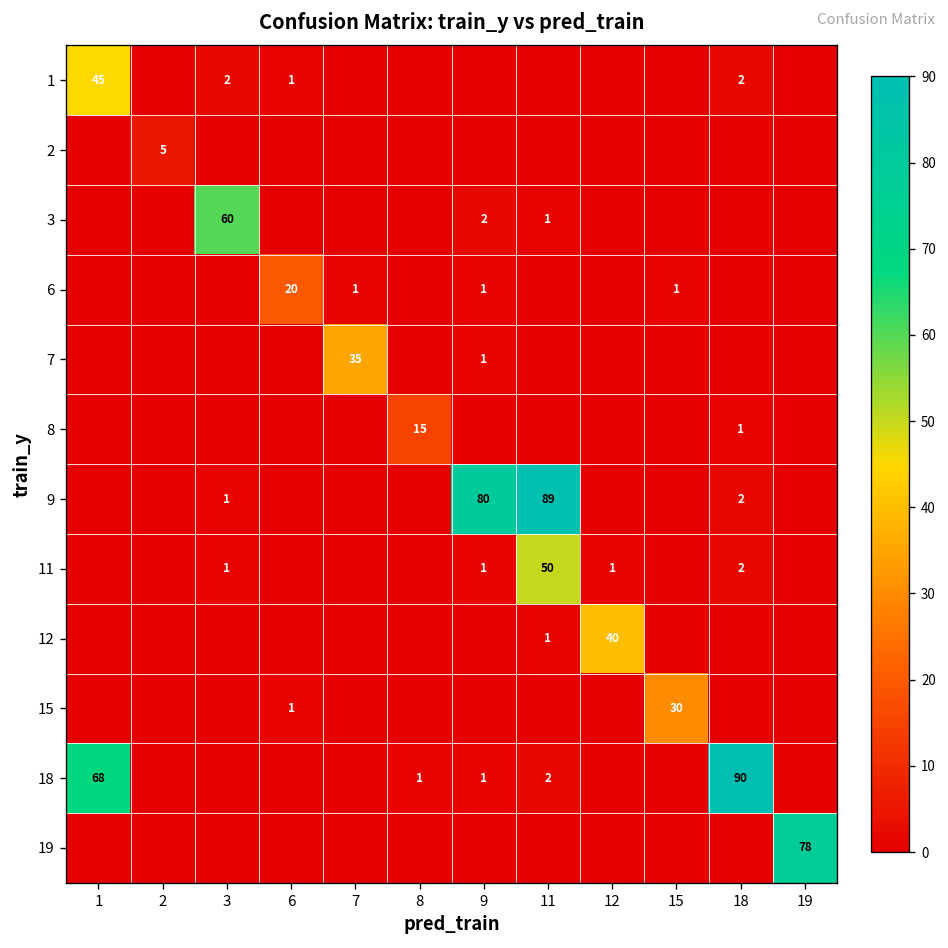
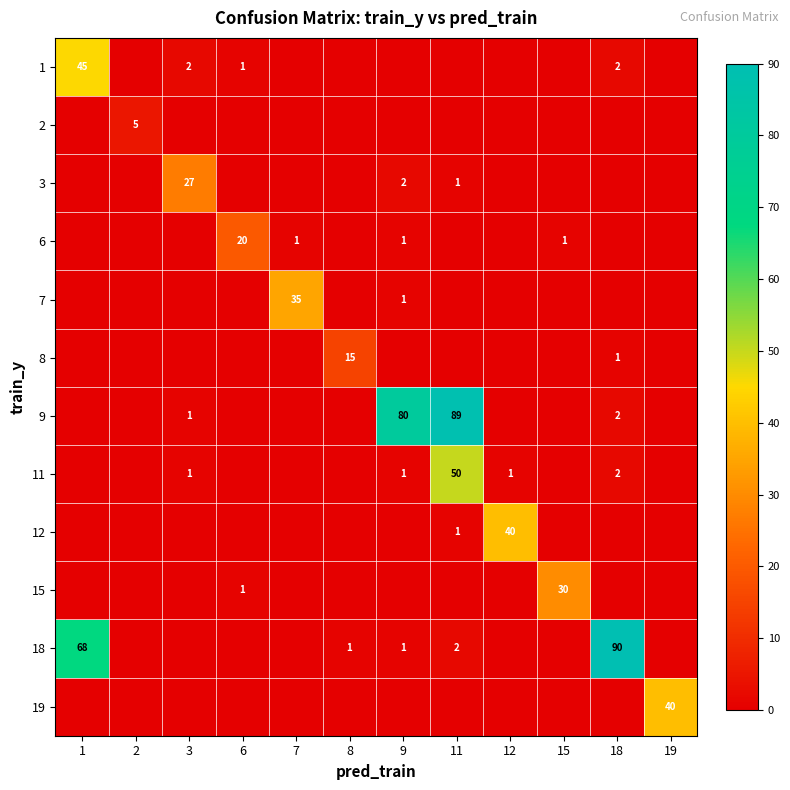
  {
    "1": {
      "1": 45,
      "3": 2,
      "6": 1,
      "18": 2
    },
    "2": {
      "2": 5
    },
    "3": {
-     "3": 60,
+     "3": 27,
      "9": 2,
      "11": 1
    },
    "6": {
      "6": 20,
      "7": 1,
      "9": 1,
      "15": 1
    },
    "7": {
      "7": 35,
      "9": 1
    },
    "8": {
      "8": 15,
      "18": 1
    },
    "9": {
      "3": 1,
      "9": 80,
      "11": 89,
      "18": 2
    },
    "11": {
      "3": 1,
      "9": 1,
      "11": 50,
      "12": 1,
      "18": 2
    },
    "12": {
      "11": 1,
      "12": 40
    },
    "15": {
      "6": 1,
      "15": 30
    },
    "18": {
      "1": 68,
      "8": 1,
      "9": 1,
      "11": 2,
      "18": 90
    },
    "19": {
-     "19": 78
+     "19": 40
    }
  }
